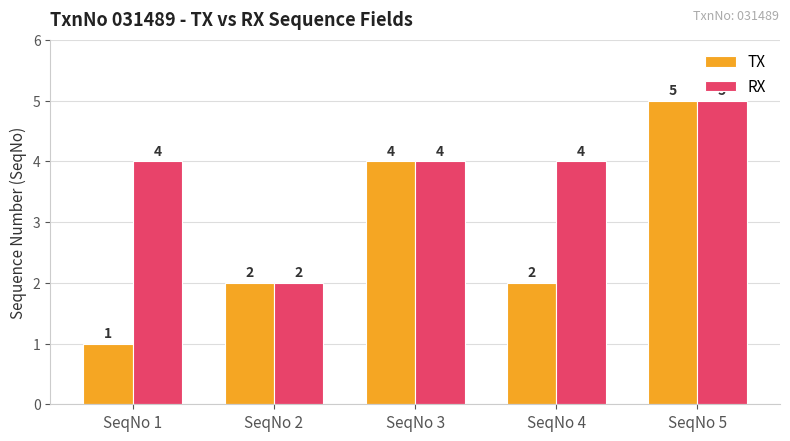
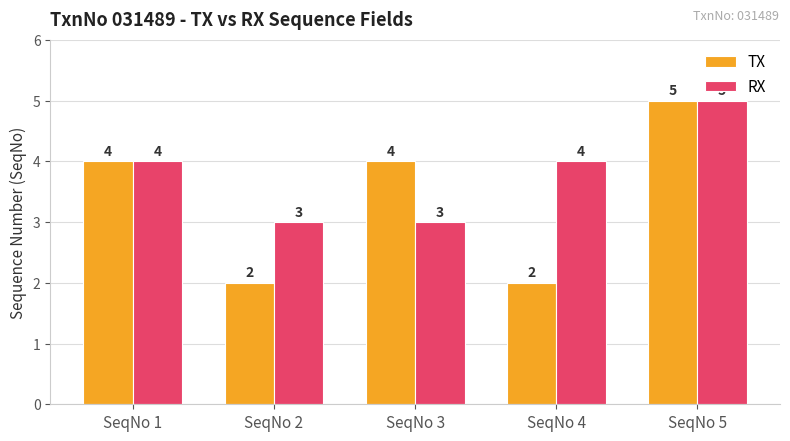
  {
    "TX": {
-     "SeqNo 1": 1,
+     "SeqNo 1": 4,
      "SeqNo 2": 2,
      "SeqNo 3": 4,
      "SeqNo 4": 2,
      "SeqNo 5": 5
    },
    "RX": {
      "SeqNo 1": 4,
-     "SeqNo 2": 2,
-     "SeqNo 3": 4,
+     "SeqNo 2": 3,
+     "SeqNo 3": 3,
      "SeqNo 4": 4,
      "SeqNo 5": 5
    }
  }
